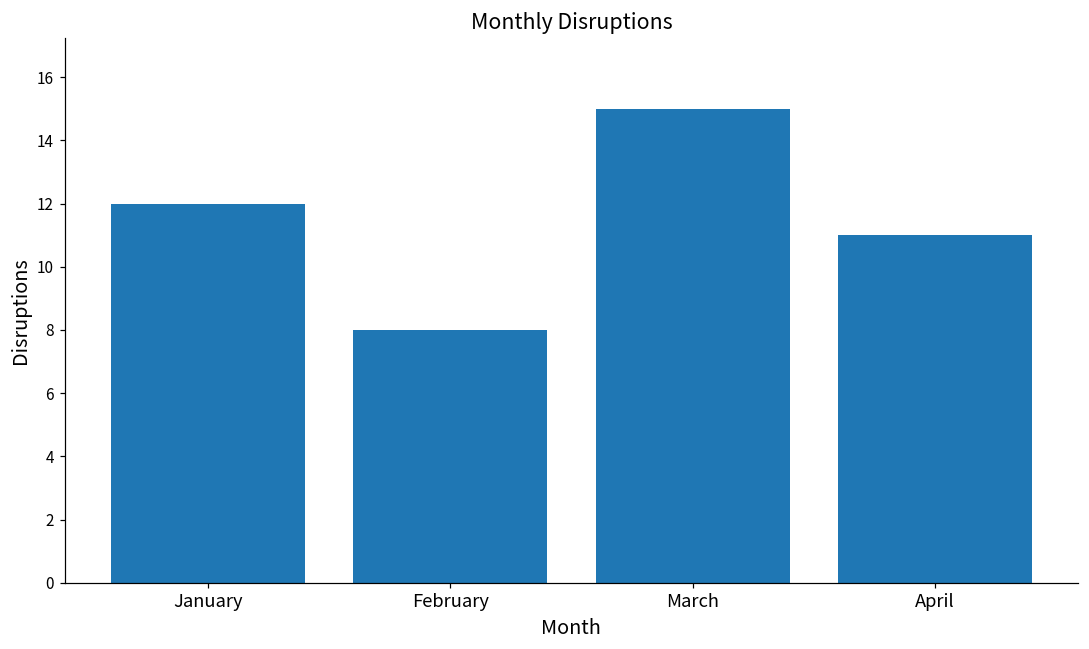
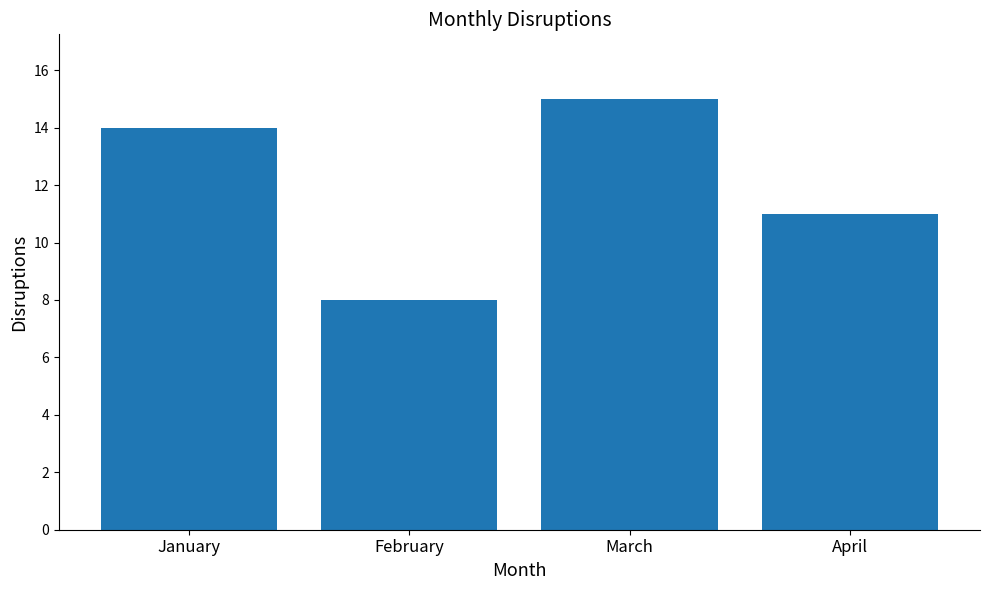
  {
-   "January": 12,
+   "January": 14,
    "February": 8,
    "March": 15,
    "April": 11
  }
